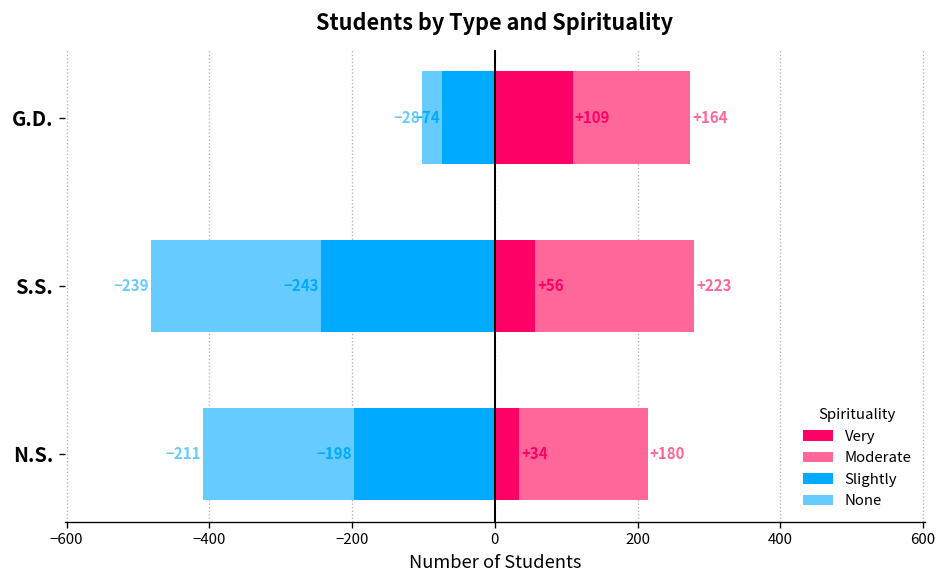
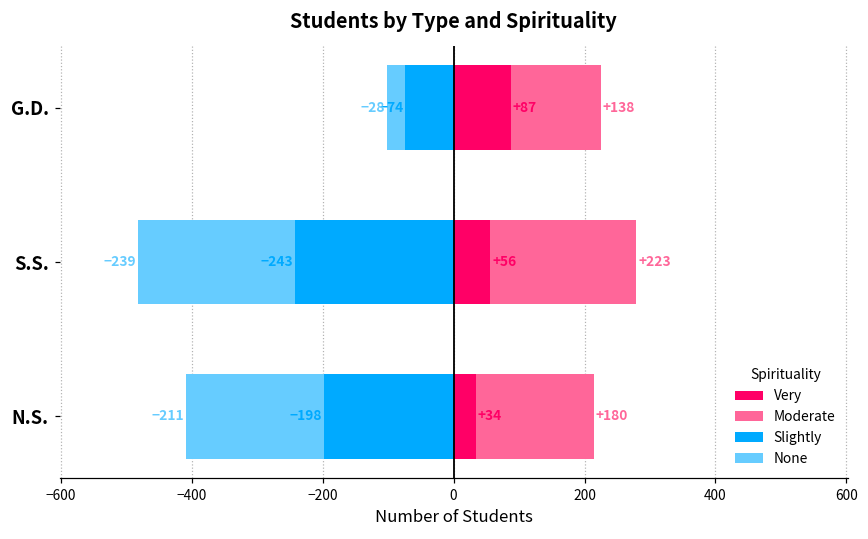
  {
    "Very": {
-     "G.D.": "+109",
+     "G.D.": "+87",
      "S.S.": "+56",
      "N.S.": "+34"
    },
    "Moderate": {
-     "G.D.": "+164",
+     "G.D.": "+138",
      "S.S.": "+223",
      "N.S.": "+180"
    },
    "Slightly": {
      "S.S.": "-243",
      "N.S.": "-198"
    },
    "None": {
      "S.S.": "-239",
      "N.S.": "-211"
    }
  }
